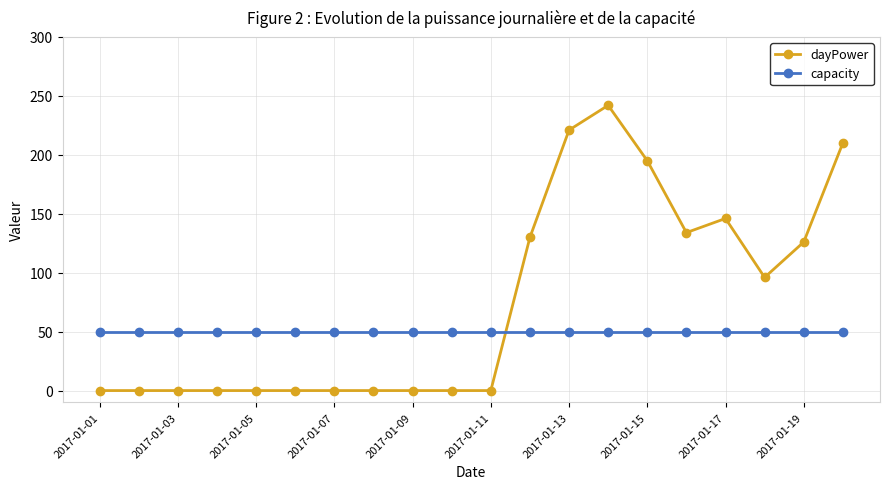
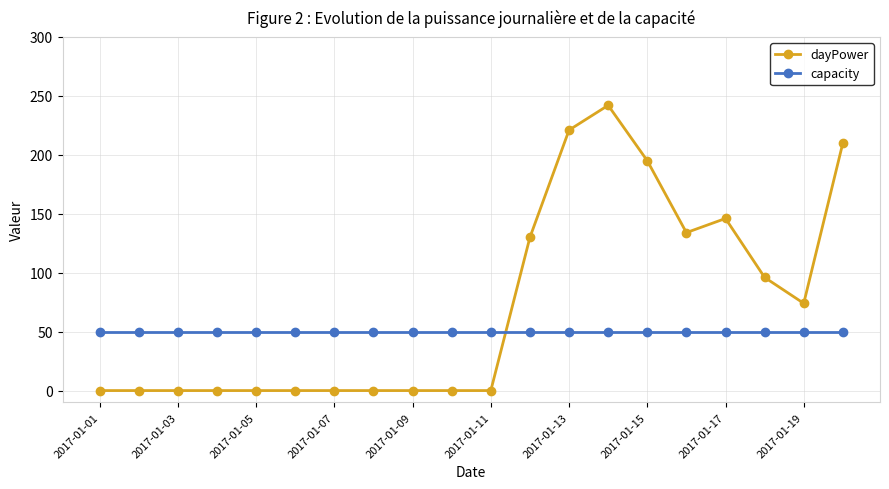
  {
    "dayPower": {
      "2017-01-01": 0,
      "2017-01-03": 0,
      "2017-01-05": 0,
      "2017-01-07": 0,
      "2017-01-09": 0,
      "2017-01-11": 0,
      "2017-01-13": 221,
      "2017-01-15": 195,
      "2017-01-17": 146,
-     "2017-01-19": 126
+     "2017-01-19": 74
    },
    "capacity": {
      "2017-01-01": 50,
      "2017-01-03": 50,
      "2017-01-05": 50,
      "2017-01-07": 50,
      "2017-01-09": 50,
      "2017-01-11": 50,
      "2017-01-13": 50,
      "2017-01-15": 50,
      "2017-01-17": 50,
      "2017-01-19": 50
    }
  }
